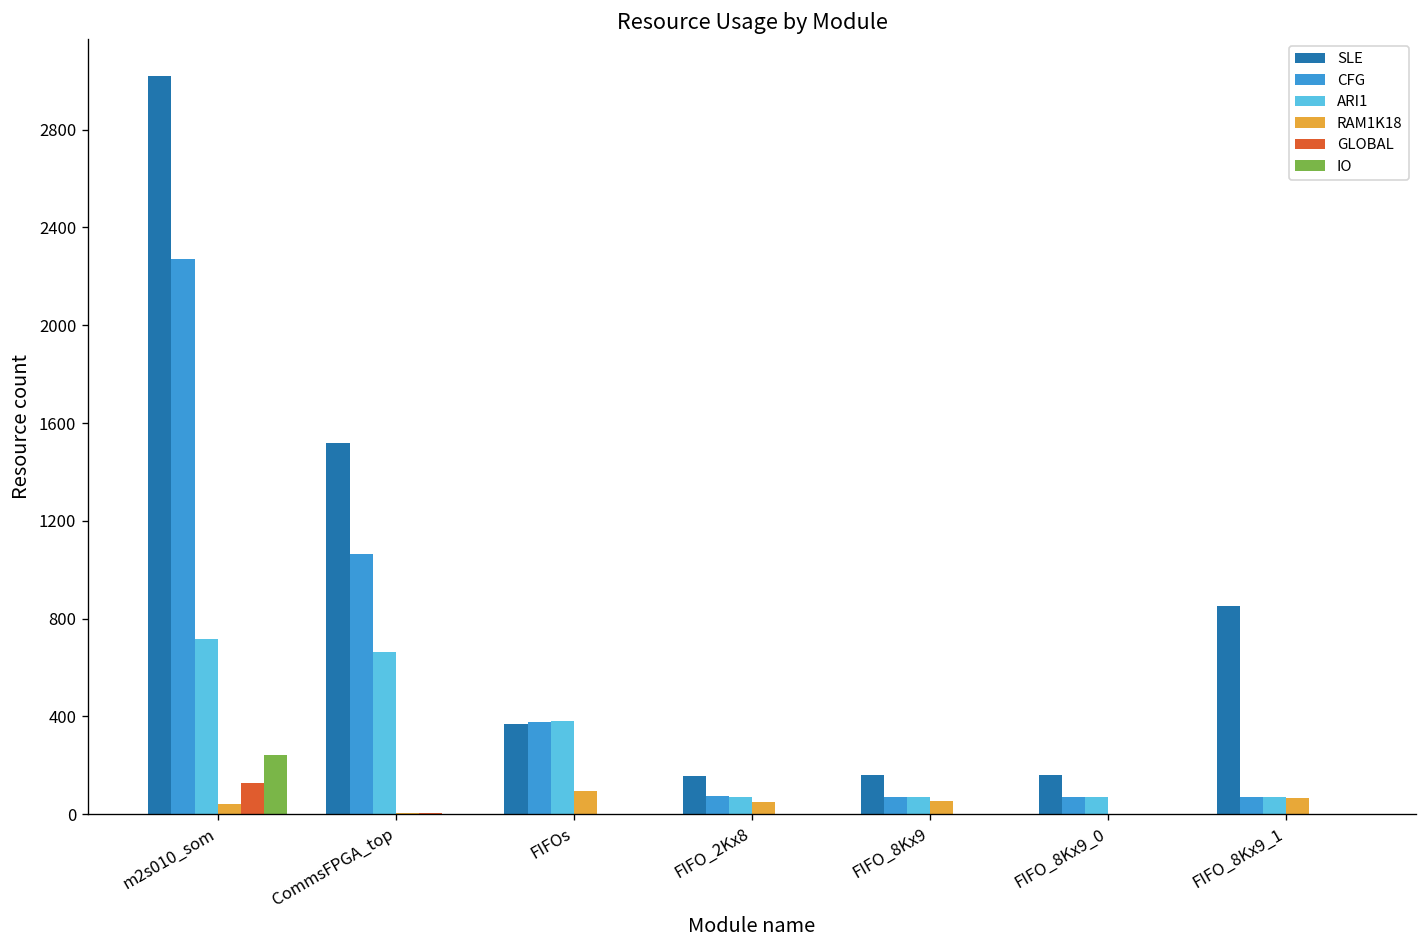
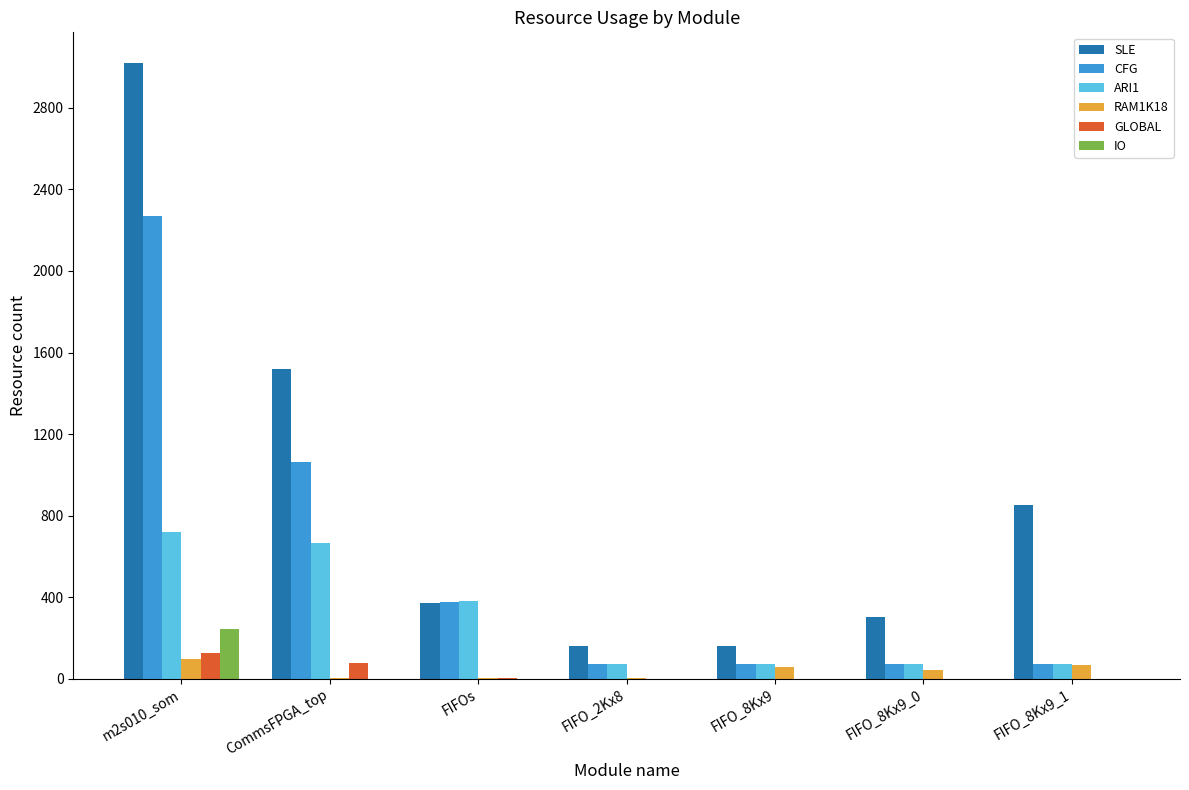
  {
    "SLE": {
      "m2s010_som": 3020,
      "CommsFPGA_top": 1520,
      "FIFOs": 370,
      "FIFO_2Kx8": 160,
      "FIFO_8Kx9": 160,
-     "FIFO_8Kx9_0": 160,
+     "FIFO_8Kx9_0": 300,
      "FIFO_8Kx9_1": 850
    },
    "RAM1K18": {
-     "m2s010_som": 40,
-     "FIFOs": 100,
-     "FIFO_2Kx8": 50,
+     "m2s010_som": 90,
+     "FIFOs": 10,
+     "FIFO_2Kx8": 0,
      "FIFO_8Kx9": 60,
-     "FIFO_8Kx9_0": 0,
+     "FIFO_8Kx9_0": 40,
      "FIFO_8Kx9_1": 70
    },
    "GLOBAL": {
      "m2s010_som": 130,
-     "CommsFPGA_top": 10,
+     "CommsFPGA_top": 80,
      "FIFO_2Kx8": 0,
      "FIFO_8Kx9": 0,
      "FIFO_8Kx9_0": 0,
      "FIFO_8Kx9_1": 0
    },
    "IO": {
      "m2s010_som": 240,
      "CommsFPGA_top": 0,
      "FIFOs": 0,
      "FIFO_2Kx8": 0,
      "FIFO_8Kx9": 0,
      "FIFO_8Kx9_0": 0,
      "FIFO_8Kx9_1": 0
    }
  }
